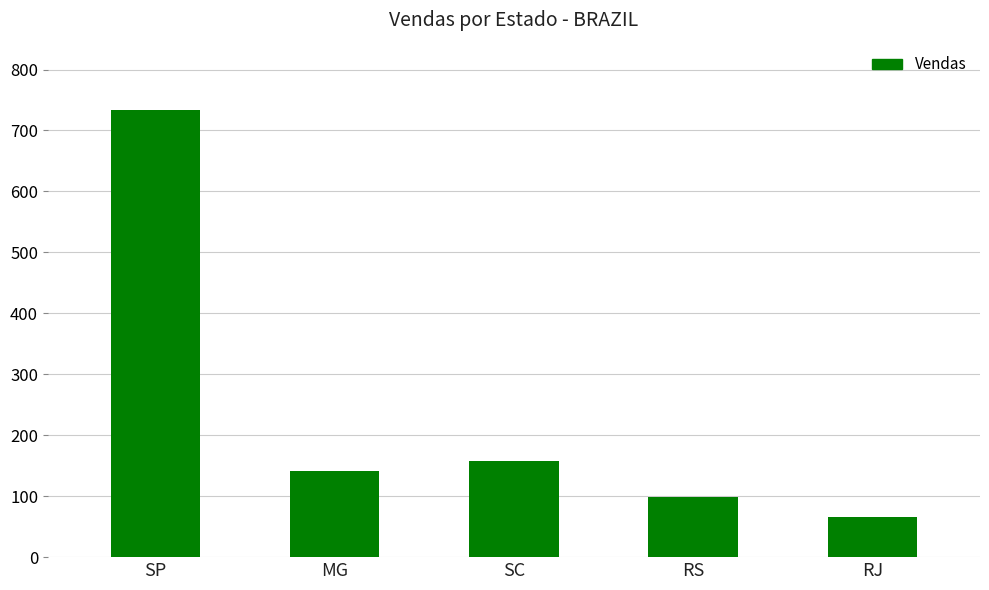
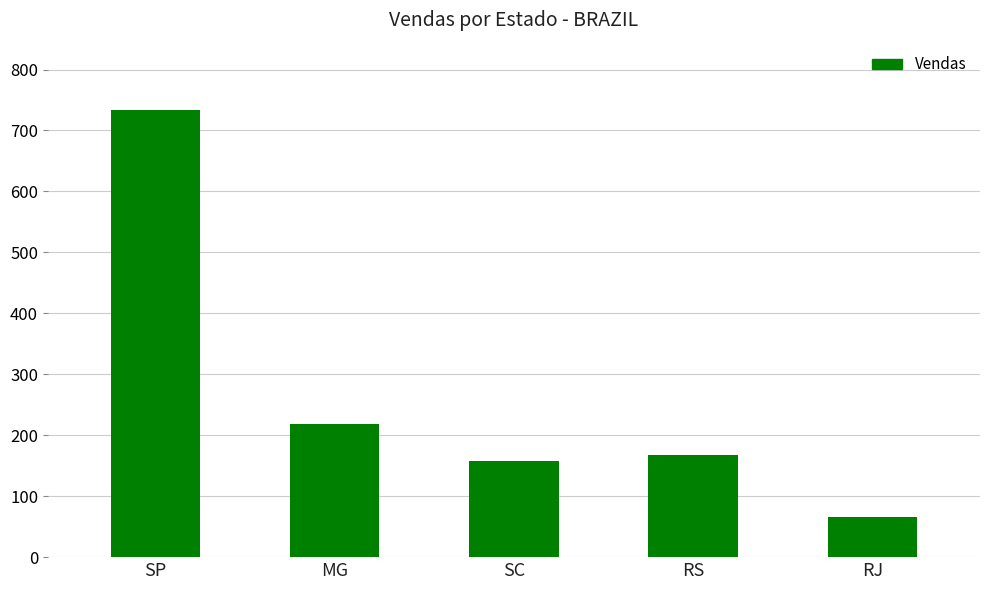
  {
    "SP": 730,
-   "MG": 140,
+   "MG": 220,
    "SC": 160,
-   "RS": 100,
+   "RS": 170,
    "RJ": 70
  }
